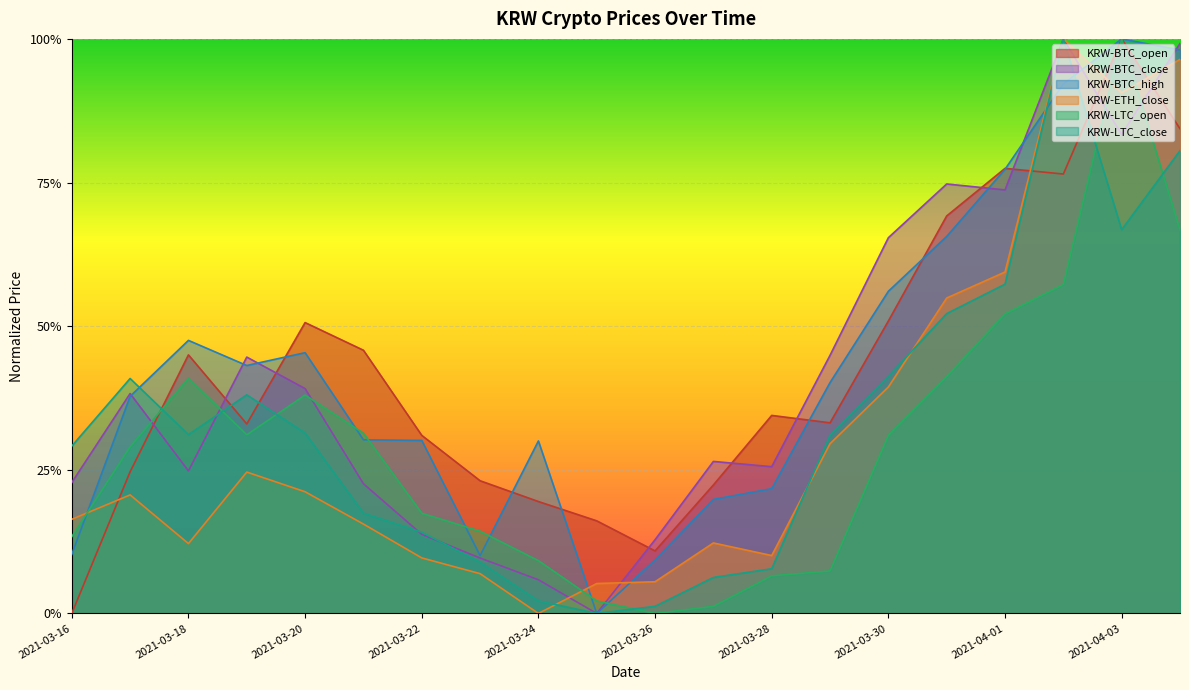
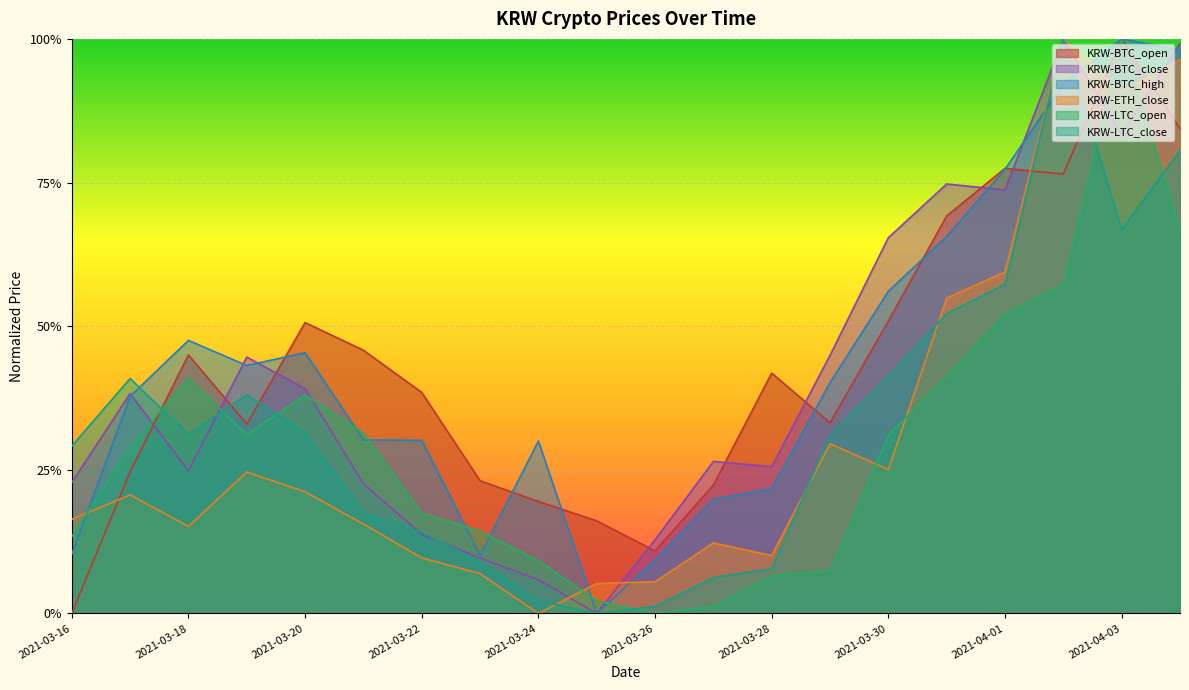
  {
    "KRW-BTC_open": {
      "2021-03-16": "0%",
      "2021-03-18": "45%",
      "2021-03-20": "51%",
-     "2021-03-22": "31%",
+     "2021-03-22": "38%",
      "2021-03-24": "19%",
      "2021-03-26": "11%",
-     "2021-03-28": "34%",
+     "2021-03-28": "42%",
      "2021-03-30": "51%"
    },
    "KRW-BTC_close": {
      "2021-03-16": "23%",
      "2021-03-18": "25%",
      "2021-03-20": "39%",
      "2021-03-24": "6%",
      "2021-03-26": "13%",
      "2021-03-28": "26%",
      "2021-03-30": "65%",
      "2021-04-01": "74%"
    },
    "KRW-ETH_close": {
      "2021-03-16": "16%",
-     "2021-03-18": "12%",
+     "2021-03-18": "15%",
      "2021-03-20": "21%",
      "2021-03-22": "10%",
      "2021-03-24": "0%",
      "2021-03-26": "6%",
      "2021-03-28": "10%",
-     "2021-03-30": "39%",
+     "2021-03-30": "25%",
      "2021-04-01": "59%"
    }
  }
